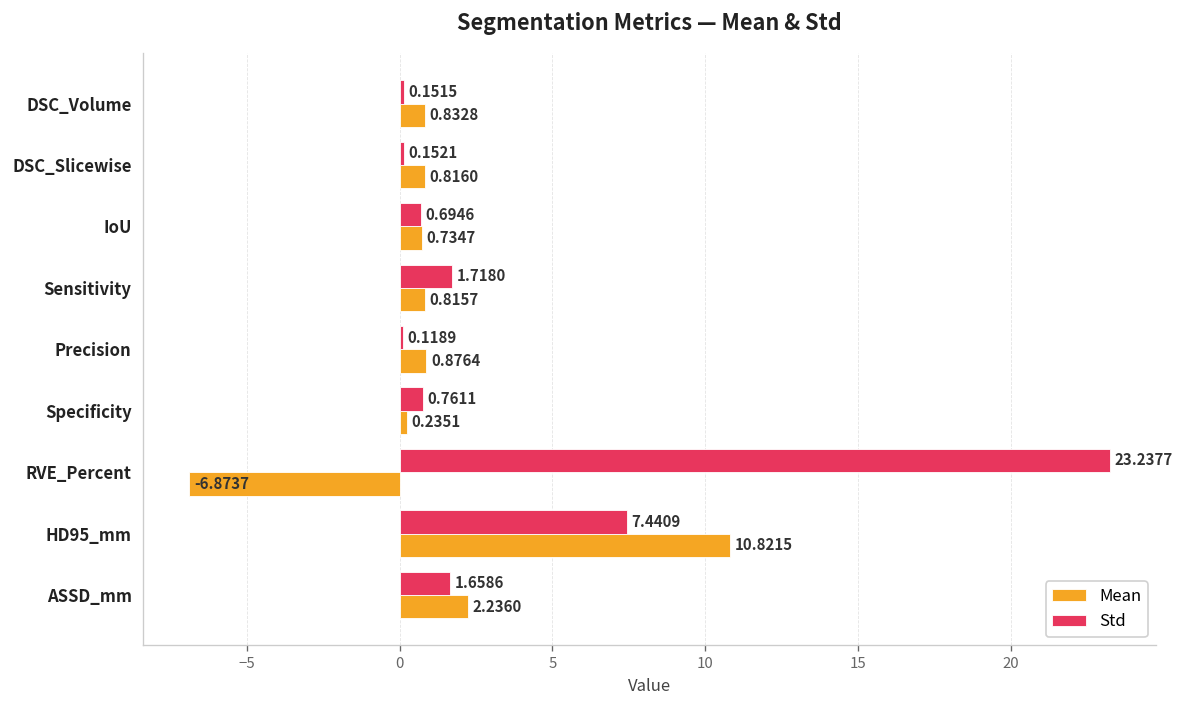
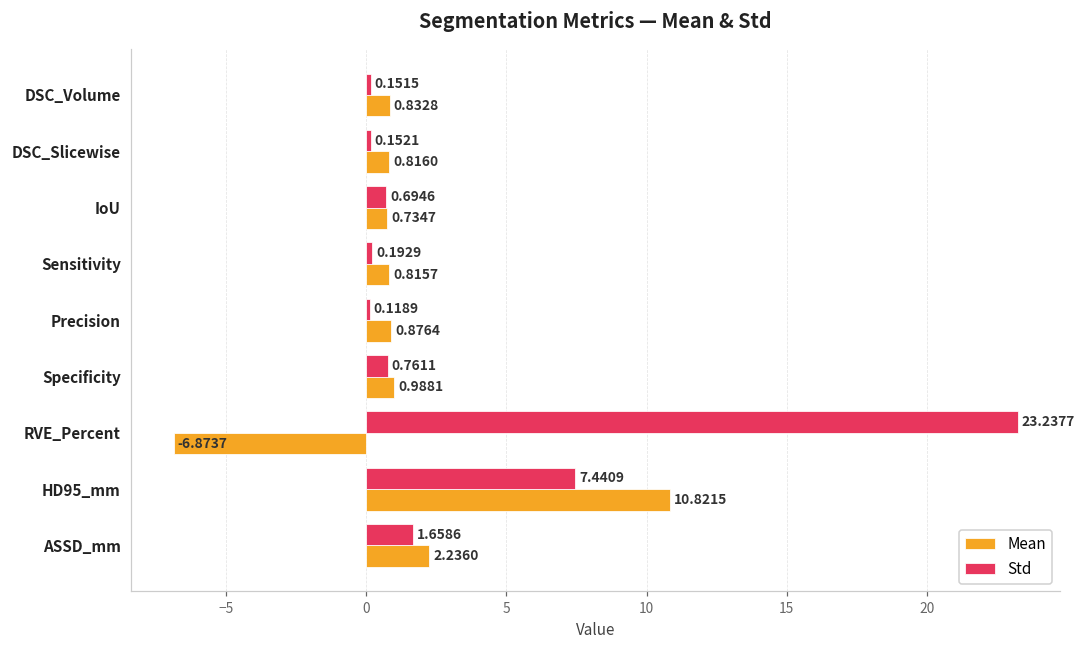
  {
    "Mean": {
      "DSC_Volume": 0.8328,
      "DSC_Slicewise": 0.8160,
      "IoU": 0.7347,
      "Sensitivity": 0.8157,
      "Precision": 0.8764,
-     "Specificity": 0.2351,
+     "Specificity": 0.9881,
      "RVE_Percent": -6.8737,
      "HD95_mm": 10.8215,
      "ASSD_mm": 2.2360
    },
    "Std": {
      "DSC_Volume": 0.1515,
      "DSC_Slicewise": 0.1521,
      "IoU": 0.6946,
-     "Sensitivity": 1.7180,
+     "Sensitivity": 0.1929,
      "Precision": 0.1189,
      "Specificity": 0.7611,
      "RVE_Percent": 23.2377,
      "HD95_mm": 7.4409,
      "ASSD_mm": 1.6586
    }
  }
